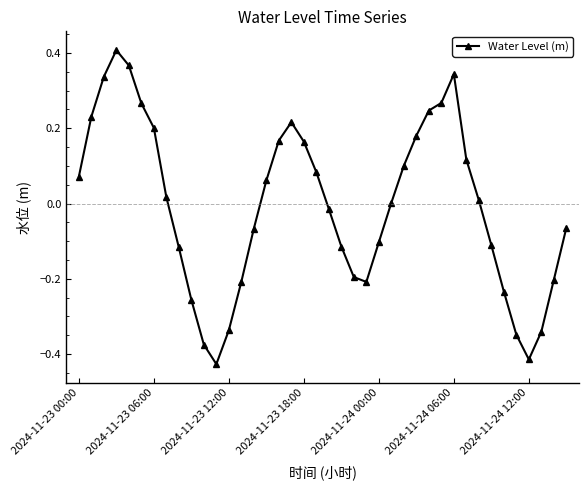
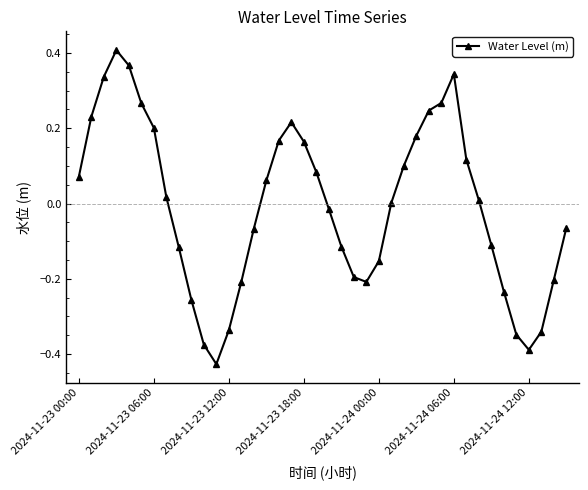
  {
    "2024-11-23 00:00": 0.07,
    "2024-11-23 06:00": 0.20,
    "2024-11-23 12:00": -0.34,
    "2024-11-23 18:00": 0.16,
-   "2024-11-24 00:00": -0.10,
+   "2024-11-24 00:00": -0.15,
    "2024-11-24 06:00": 0.34,
-   "2024-11-24 12:00": -0.41
+   "2024-11-24 12:00": -0.39
  }
